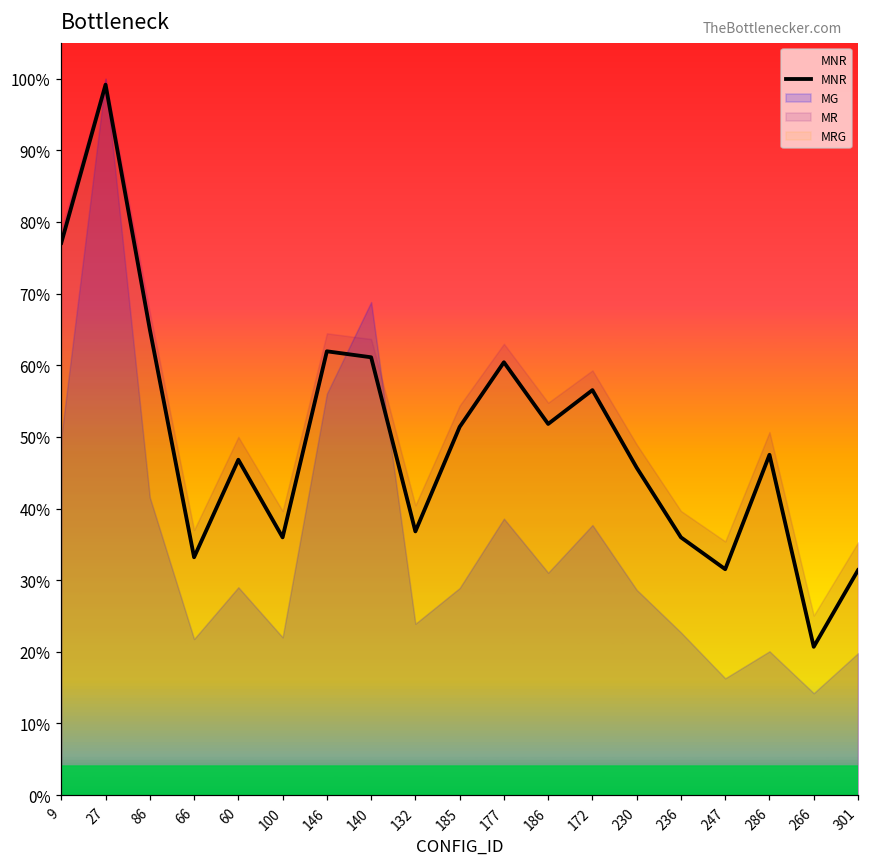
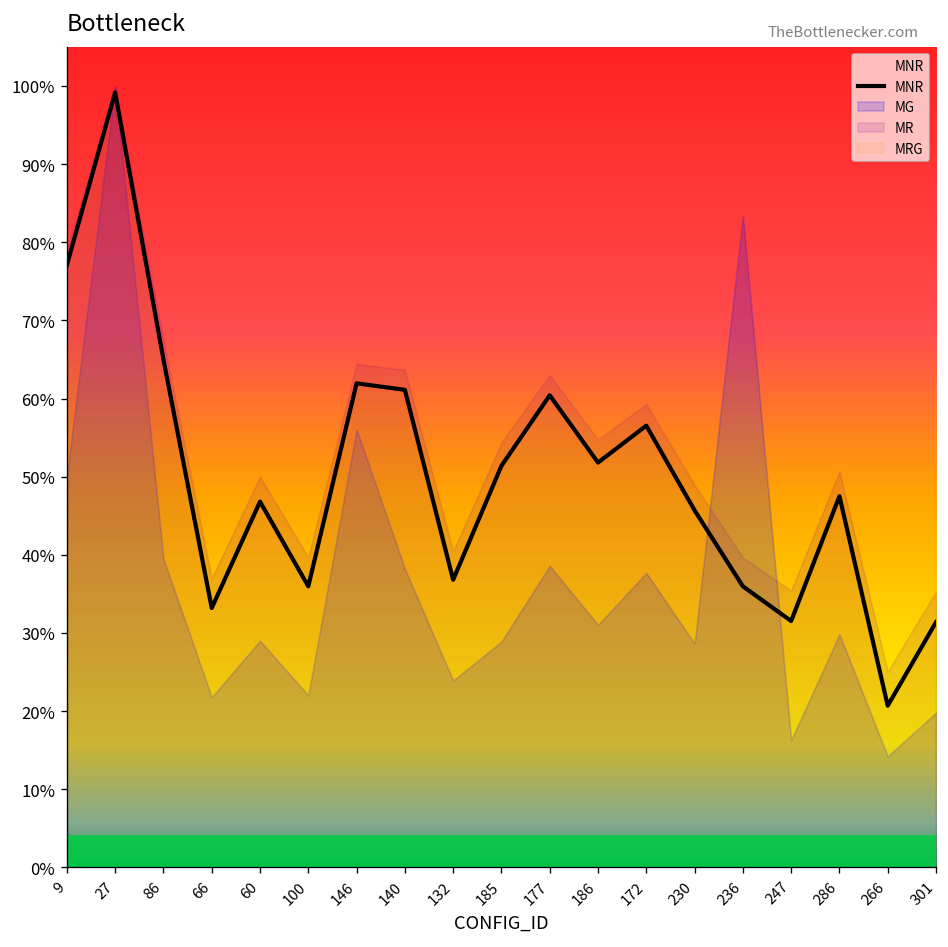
  {
    "MG": {
      "9": "50%",
-     "86": "42%",
+     "86": "39%",
      "66": "22%",
      "60": "29%",
      "100": "22%",
      "146": "56%",
-     "140": "69%",
+     "140": "38%",
      "132": "24%",
      "185": "29%",
      "177": "39%",
      "186": "31%",
      "172": "38%",
      "230": "29%",
-     "236": "23%",
+     "236": "83%",
      "247": "16%",
-     "286": "20%",
+     "286": "30%",
      "266": "14%",
      "301": "20%"
    }
  }
